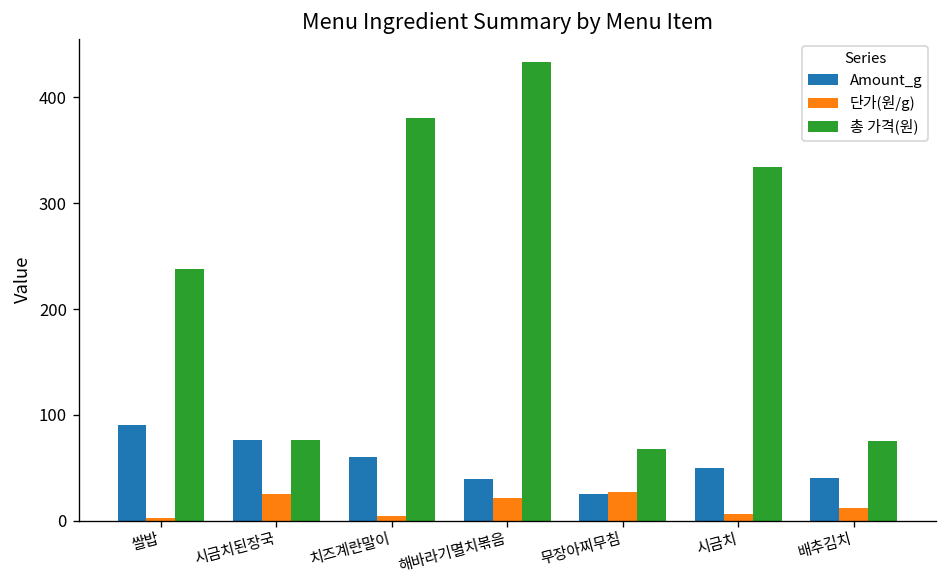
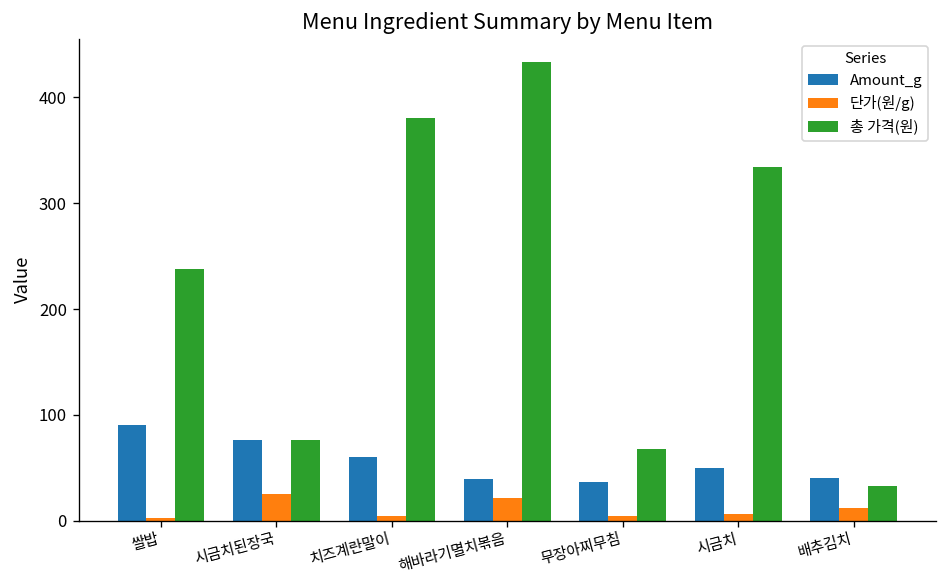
  {
    "Amount_g": {
      "쌀밥": 90,
      "시금치된장국": 80,
      "치즈계란말이": 60,
      "해바라기멸치볶음": 40,
-     "무장아찌무침": 30,
+     "무장아찌무침": 40,
      "시금치": 50,
      "배추김치": 40
    },
    "단가(원/g)": {
      "시금치된장국": 30,
      "치즈계란말이": 0,
      "해바라기멸치볶음": 20,
-     "무장아찌무침": 30,
+     "무장아찌무침": 0,
      "시금치": 10,
      "배추김치": 10
    },
    "총 가격(원)": {
      "쌀밥": 240,
      "시금치된장국": 80,
      "치즈계란말이": 380,
      "해바라기멸치볶음": 430,
      "무장아찌무침": 70,
      "시금치": 330,
-     "배추김치": 80
+     "배추김치": 30
    }
  }
